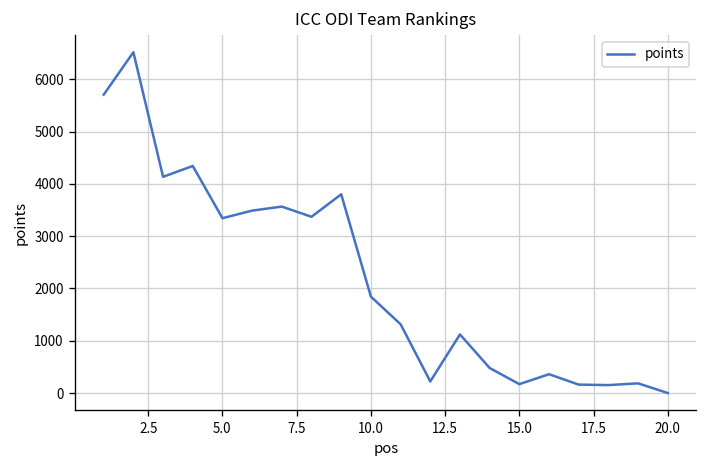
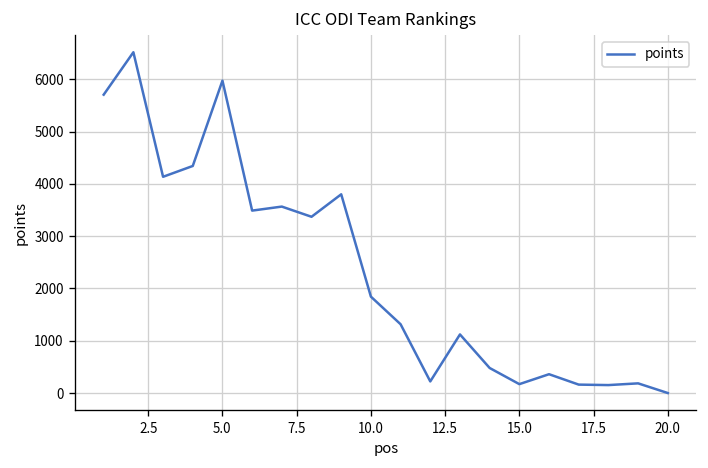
  {
-   "5.0": 3300,
+   "5.0": 6000,
    "10.0": 1800,
    "15.0": 200,
    "20.0": 0
  }
